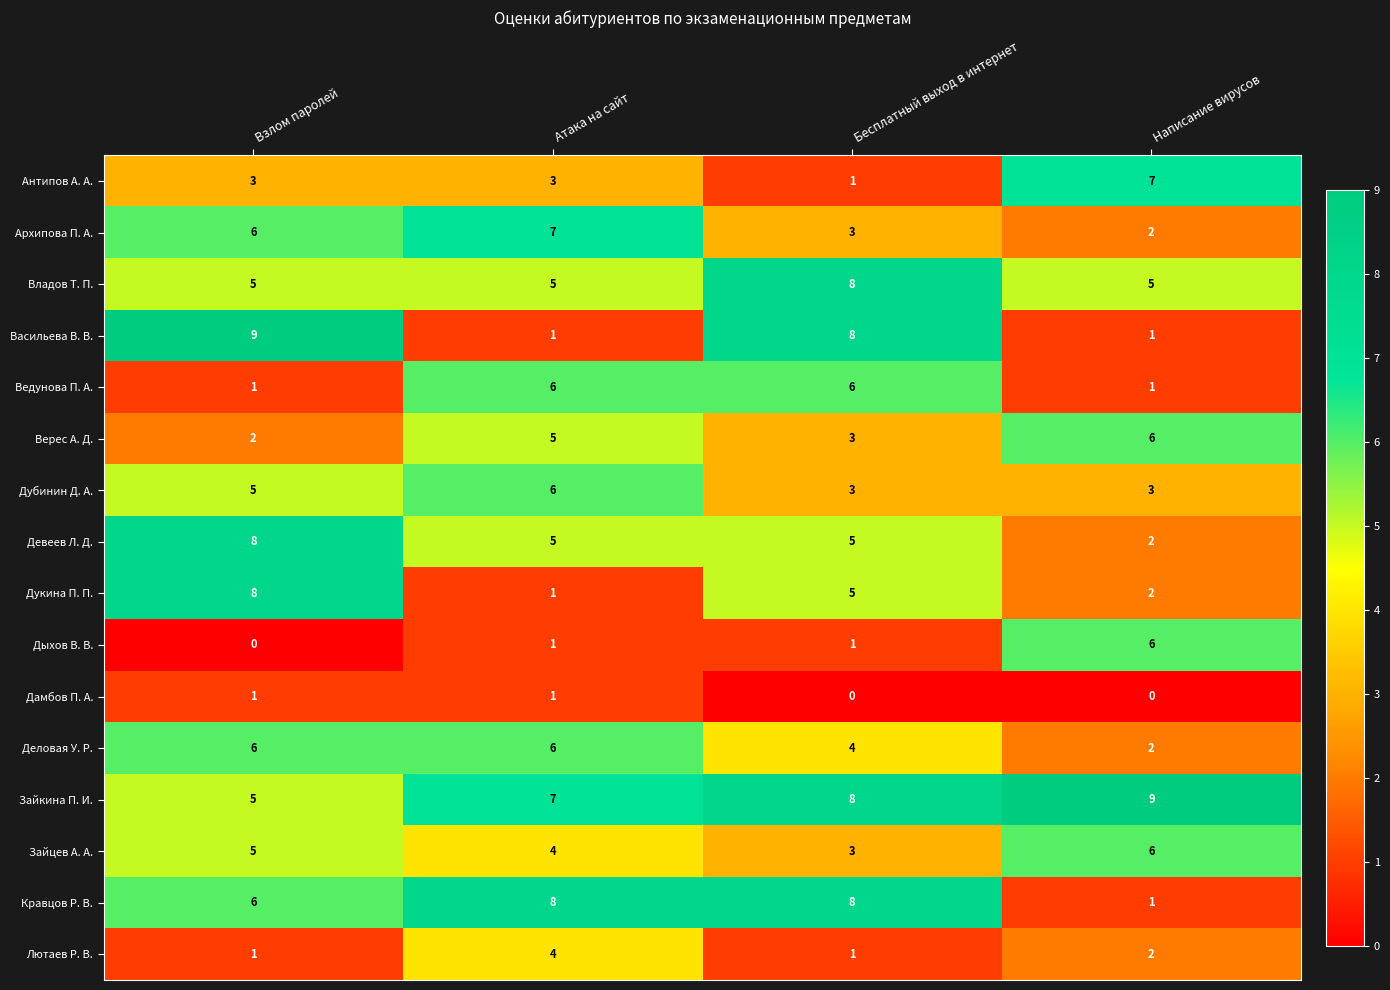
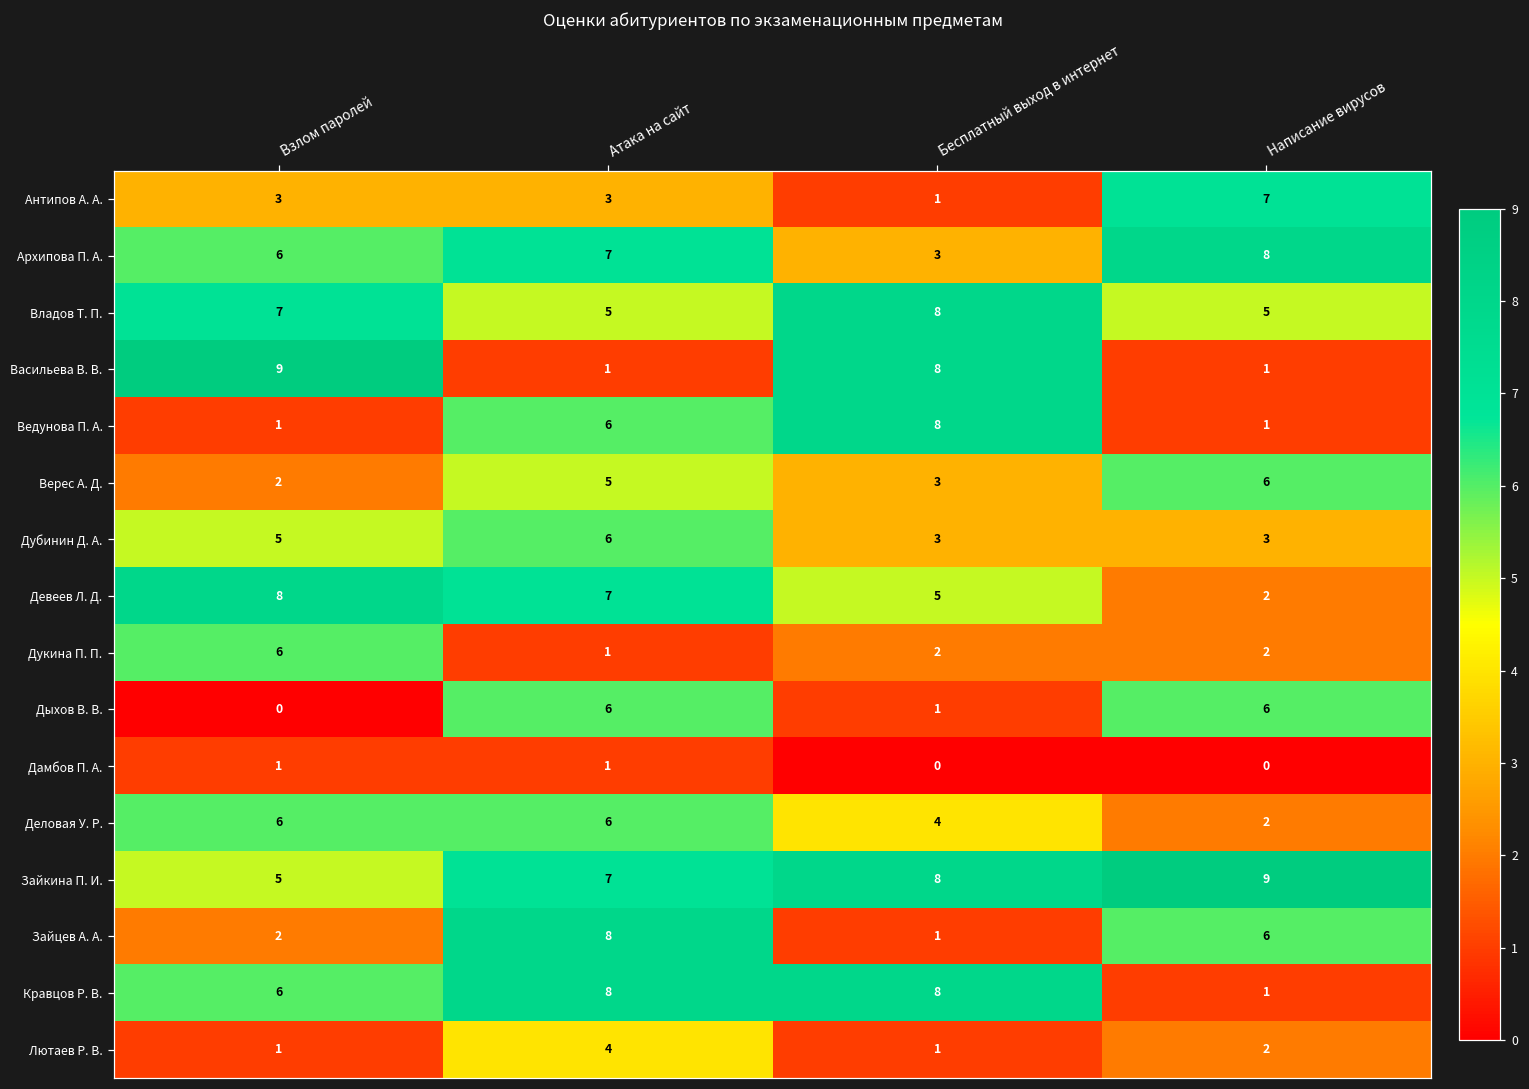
  {
    "Антипов А. А.": {
      "Взлом паролей": 3,
      "Атака на сайт": 3,
      "Бесплатный выход в интернет": 1,
      "Написание вирусов": 7
    },
    "Архипова П. А.": {
      "Взлом паролей": 6,
      "Атака на сайт": 7,
      "Бесплатный выход в интернет": 3,
-     "Написание вирусов": 2
+     "Написание вирусов": 8
    },
    "Владов Т. П.": {
-     "Взлом паролей": 5,
+     "Взлом паролей": 7,
      "Атака на сайт": 5,
      "Бесплатный выход в интернет": 8,
      "Написание вирусов": 5
    },
    "Васильева В. В.": {
      "Взлом паролей": 9,
      "Атака на сайт": 1,
      "Бесплатный выход в интернет": 8,
      "Написание вирусов": 1
    },
    "Ведунова П. А.": {
      "Взлом паролей": 1,
      "Атака на сайт": 6,
-     "Бесплатный выход в интернет": 6,
+     "Бесплатный выход в интернет": 8,
      "Написание вирусов": 1
    },
    "Верес А. Д.": {
      "Взлом паролей": 2,
      "Атака на сайт": 5,
      "Бесплатный выход в интернет": 3,
      "Написание вирусов": 6
    },
    "Дубинин Д. А.": {
      "Взлом паролей": 5,
      "Атака на сайт": 6,
      "Бесплатный выход в интернет": 3,
      "Написание вирусов": 3
    },
    "Девеев Л. Д.": {
      "Взлом паролей": 8,
-     "Атака на сайт": 5,
+     "Атака на сайт": 7,
      "Бесплатный выход в интернет": 5,
      "Написание вирусов": 2
    },
    "Дукина П. П.": {
-     "Взлом паролей": 8,
+     "Взлом паролей": 6,
      "Атака на сайт": 1,
-     "Бесплатный выход в интернет": 5,
+     "Бесплатный выход в интернет": 2,
      "Написание вирусов": 2
    },
    "Дыхов В. В.": {
      "Взлом паролей": 0,
-     "Атака на сайт": 1,
+     "Атака на сайт": 6,
      "Бесплатный выход в интернет": 1,
      "Написание вирусов": 6
    },
    "Дамбов П. А.": {
      "Взлом паролей": 1,
      "Атака на сайт": 1,
      "Бесплатный выход в интернет": 0,
      "Написание вирусов": 0
    },
    "Деловая У. Р.": {
      "Взлом паролей": 6,
      "Атака на сайт": 6,
      "Бесплатный выход в интернет": 4,
      "Написание вирусов": 2
    },
    "Зайкина П. И.": {
      "Взлом паролей": 5,
      "Атака на сайт": 7,
      "Бесплатный выход в интернет": 8,
      "Написание вирусов": 9
    },
    "Зайцев А. А.": {
-     "Взлом паролей": 5,
-     "Атака на сайт": 4,
-     "Бесплатный выход в интернет": 3,
+     "Взлом паролей": 2,
+     "Атака на сайт": 8,
+     "Бесплатный выход в интернет": 1,
      "Написание вирусов": 6
    },
    "Кравцов Р. В.": {
      "Взлом паролей": 6,
      "Атака на сайт": 8,
      "Бесплатный выход в интернет": 8,
      "Написание вирусов": 1
    },
    "Лютаев Р. В.": {
      "Взлом паролей": 1,
      "Атака на сайт": 4,
      "Бесплатный выход в интернет": 1,
      "Написание вирусов": 2
    }
  }
